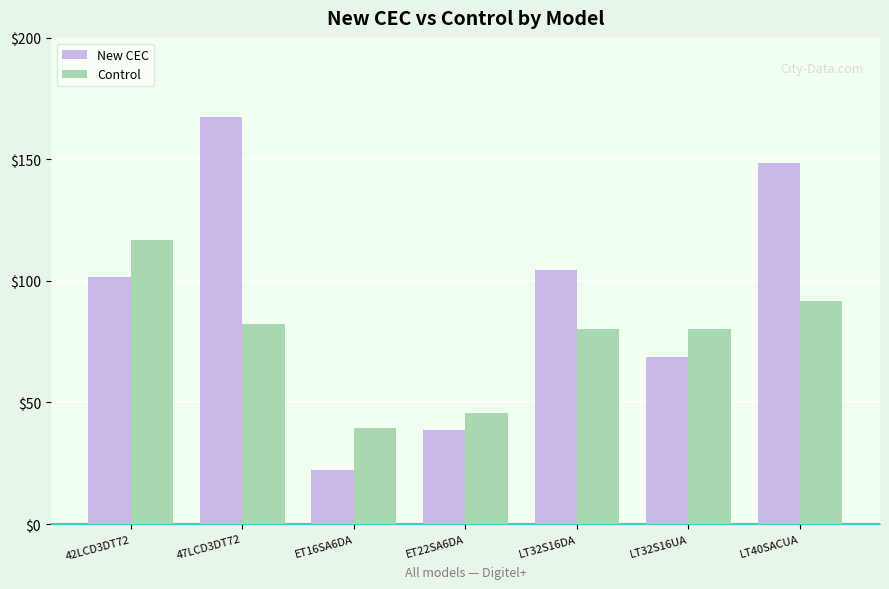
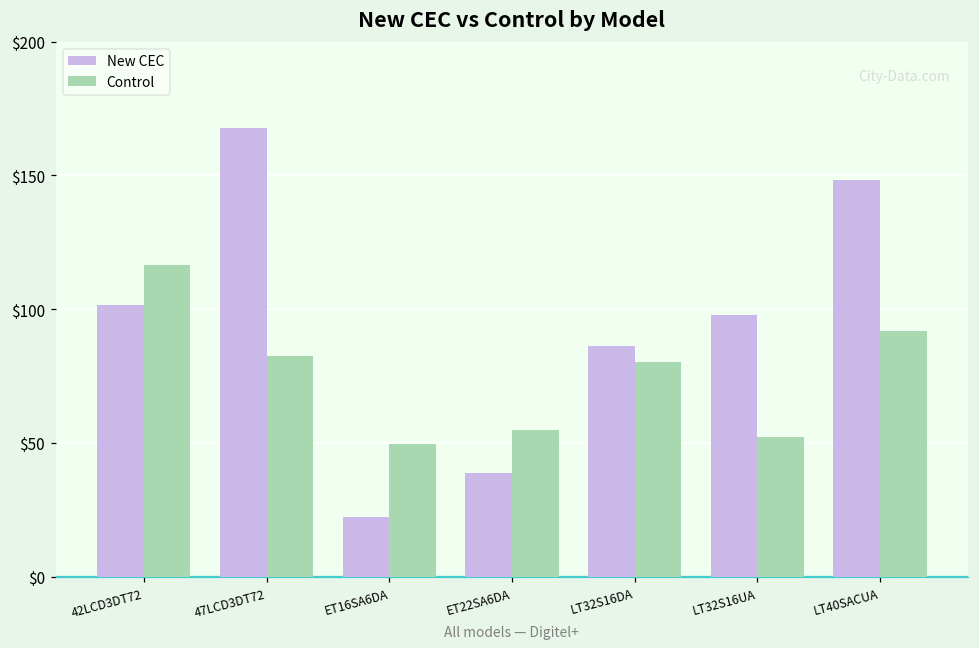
  {
    "New CEC": {
      "42LCD3DT72": "$102",
      "47LCD3DT72": "$168",
      "ET16SA6DA": "$22",
      "ET22SA6DA": "$39",
-     "LT32S16DA": "$105",
-     "LT32S16UA": "$69",
+     "LT32S16DA": "$86",
+     "LT32S16UA": "$98",
      "LT40SACUA": "$148"
    },
    "Control": {
      "42LCD3DT72": "$117",
      "47LCD3DT72": "$82",
-     "ET16SA6DA": "$39",
-     "ET22SA6DA": "$46",
+     "ET16SA6DA": "$50",
+     "ET22SA6DA": "$55",
      "LT32S16DA": "$80",
-     "LT32S16UA": "$80",
+     "LT32S16UA": "$52",
      "LT40SACUA": "$92"
    }
  }
